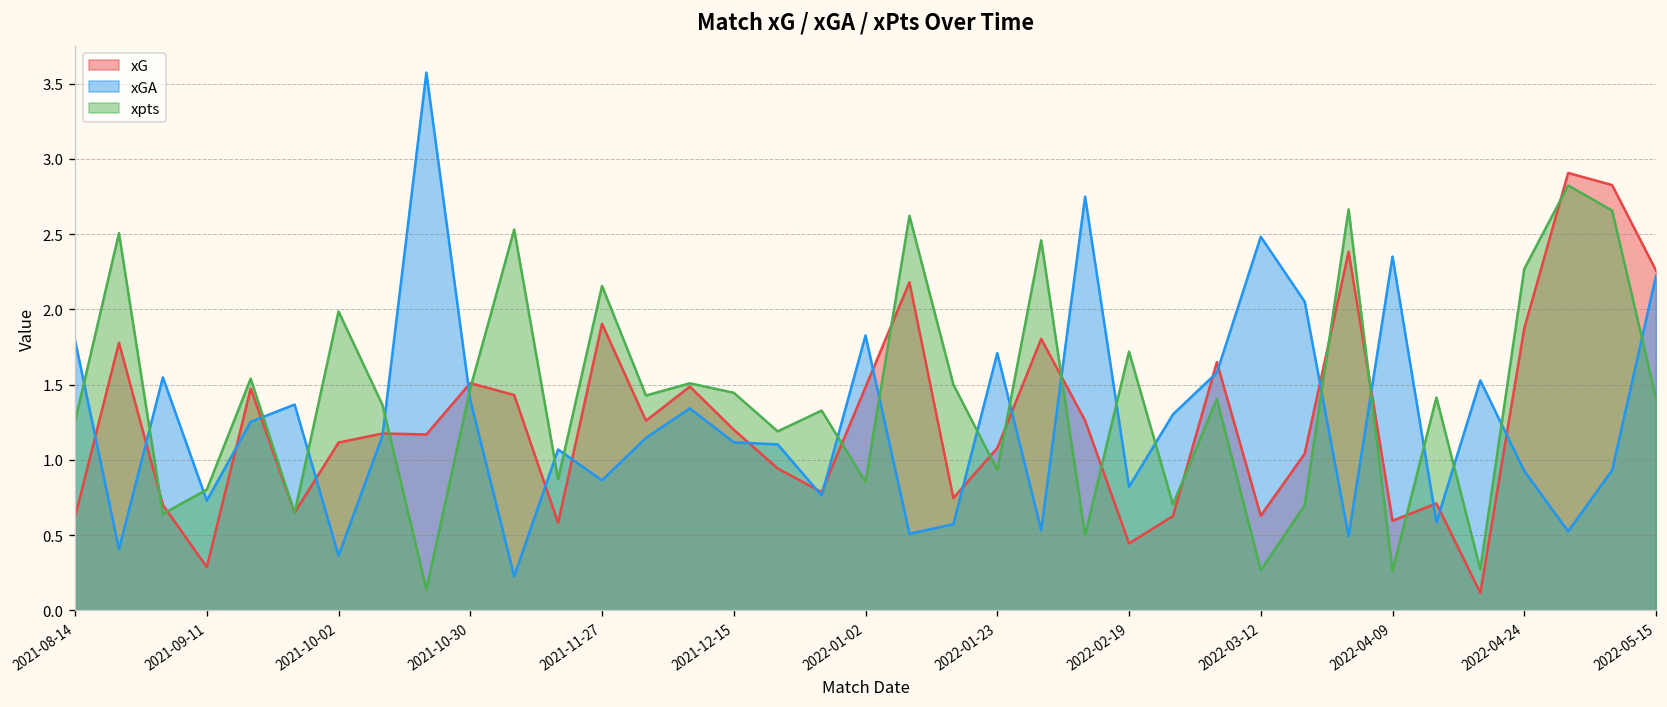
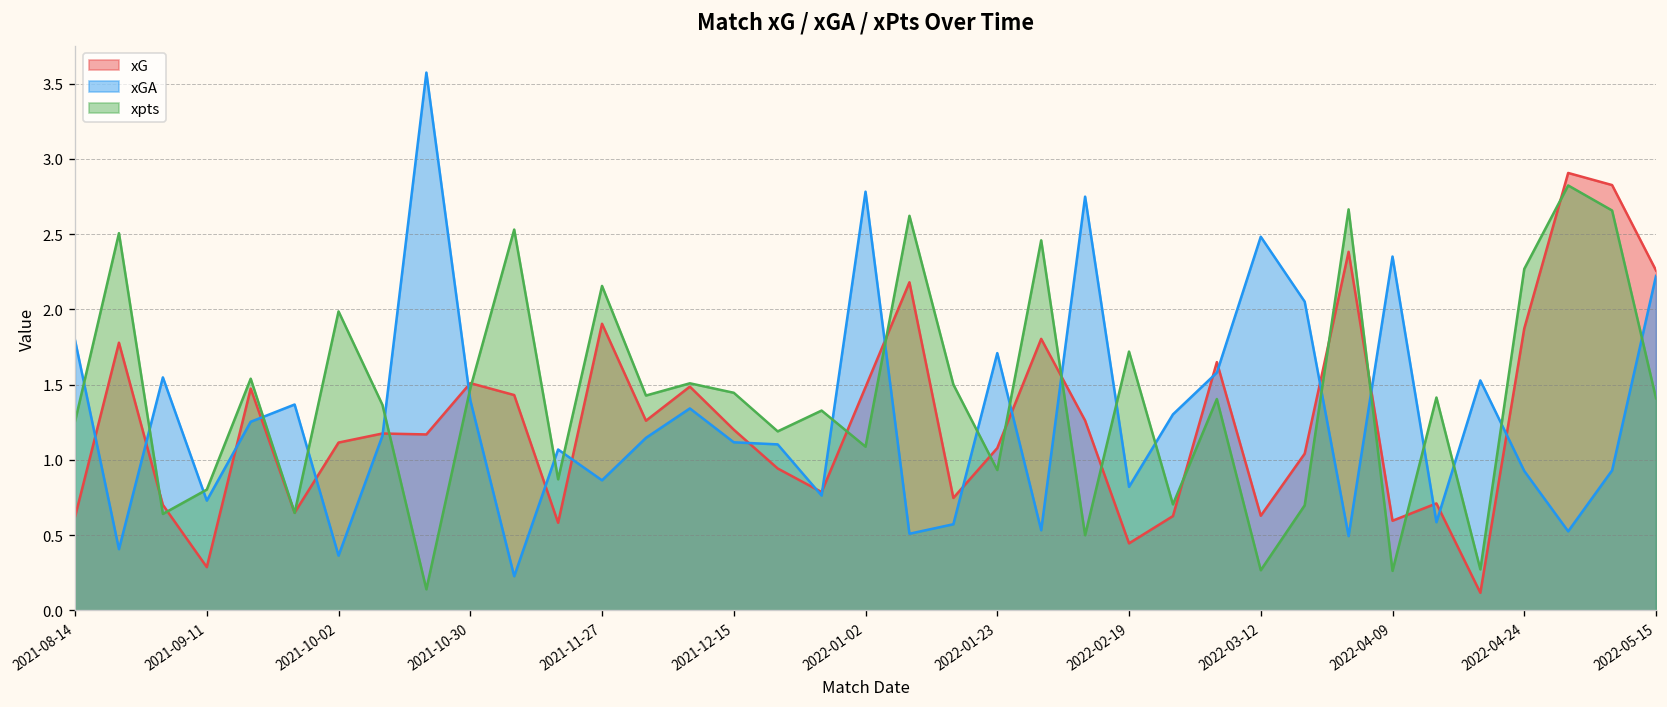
  {
    "xG": {
      "2021-08-14": 0.62,
      "2021-09-11": 0.29,
      "2021-10-02": 1.12,
      "2021-10-30": 1.51,
      "2021-11-27": 1.90,
      "2021-12-15": 1.20,
      "2022-01-02": 1.48,
      "2022-01-23": 1.08,
      "2022-02-19": 0.45,
      "2022-03-12": 0.63,
      "2022-04-09": 0.60,
      "2022-04-24": 1.87,
      "2022-05-15": 2.26
    },
    "xGA": {
      "2021-08-14": 1.80,
      "2021-09-11": 0.73,
      "2021-10-02": 0.36,
      "2021-10-30": 1.40,
      "2021-11-27": 0.86,
      "2021-12-15": 1.12,
-     "2022-01-02": 1.83,
+     "2022-01-02": 2.78,
      "2022-01-23": 1.71,
      "2022-02-19": 0.82,
      "2022-03-12": 2.48,
      "2022-04-09": 2.35,
      "2022-04-24": 0.93,
      "2022-05-15": 2.22
    },
    "xpts": {
      "2021-08-14": 1.26,
      "2021-09-11": 0.80,
      "2021-10-02": 1.99,
      "2021-10-30": 1.48,
      "2021-11-27": 2.16,
      "2021-12-15": 1.45,
-     "2022-01-02": 0.85,
+     "2022-01-02": 1.09,
      "2022-01-23": 0.93,
      "2022-02-19": 1.72,
      "2022-03-12": 0.27,
      "2022-04-09": 0.26,
      "2022-04-24": 2.27,
      "2022-05-15": 1.41
    }
  }
